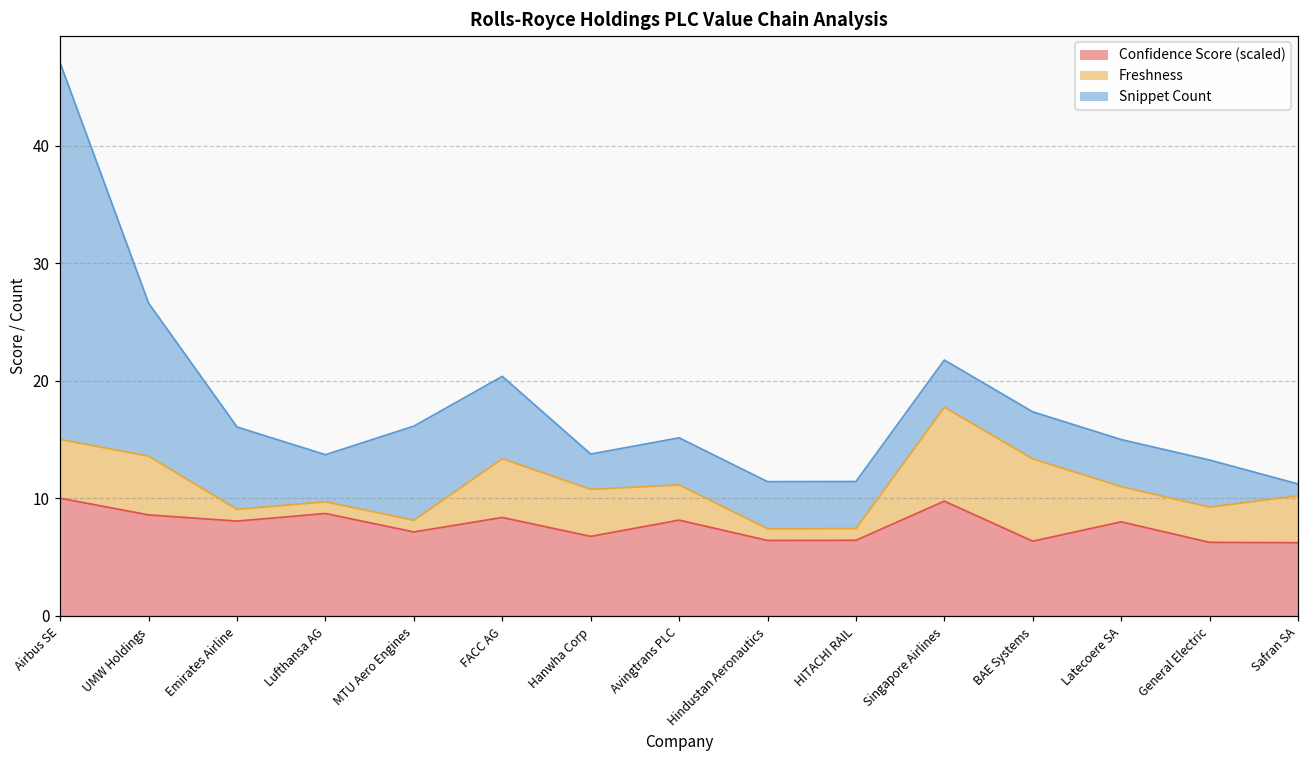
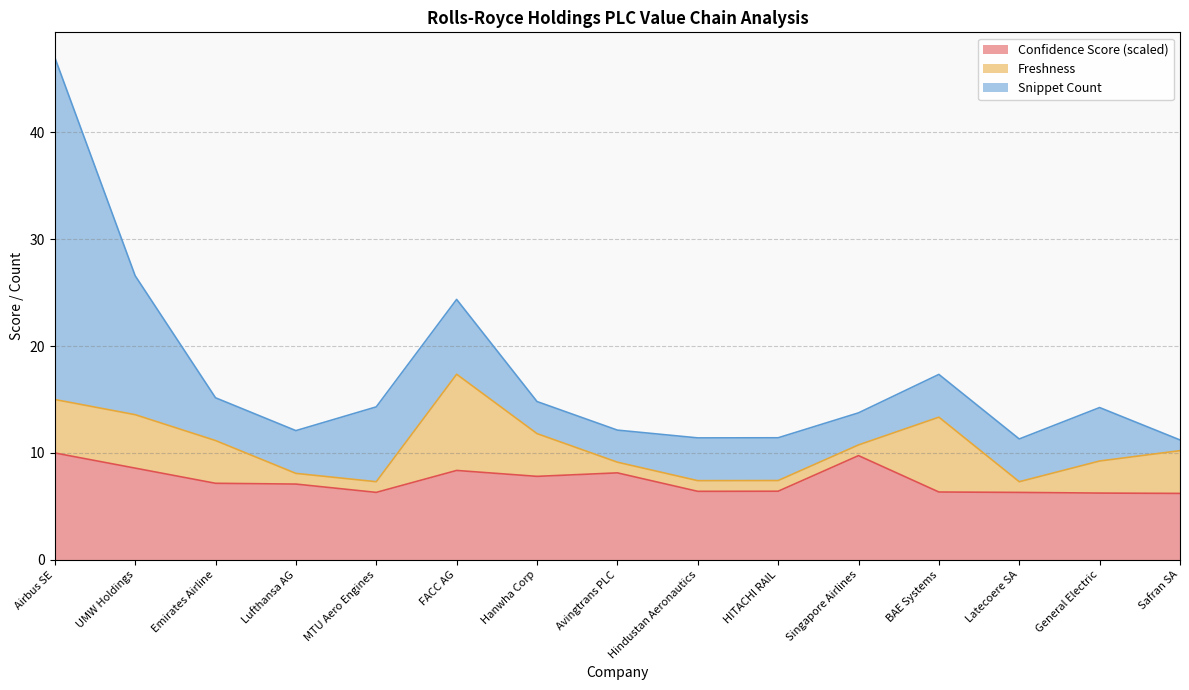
  {
    "Confidence Score (scaled)": {
      "Airbus SE": 10.0,
      "UMW Holdings": 8.6,
-     "Emirates Airline": 8.1,
-     "Lufthansa AG": 8.7,
-     "MTU Aero Engines": 7.1,
+     "Emirates Airline": 7.2,
+     "Lufthansa AG": 7.1,
+     "MTU Aero Engines": 6.3,
      "FACC AG": 8.4,
-     "Hanwha Corp": 6.8,
+     "Hanwha Corp": 7.8,
      "Avingtrans PLC": 8.1,
      "Hindustan Aeronautics": 6.4,
      "HITACHI RAIL": 6.4,
      "Singapore Airlines": 9.8,
      "BAE Systems": 6.3,
-     "Latecoere SA": 8.0,
+     "Latecoere SA": 6.3,
      "General Electric": 6.2,
      "Safran SA": 6.2
    },
    "Freshness": {
      "Airbus SE": 5,
      "UMW Holdings": 5,
-     "Emirates Airline": 1,
+     "Emirates Airline": 4,
      "Lufthansa AG": 1,
      "MTU Aero Engines": 1,
-     "FACC AG": 5,
+     "FACC AG": 9,
      "Hanwha Corp": 4,
-     "Avingtrans PLC": 3,
+     "Avingtrans PLC": 1,
      "Hindustan Aeronautics": 1,
      "HITACHI RAIL": 1,
-     "Singapore Airlines": 8,
+     "Singapore Airlines": 1,
      "BAE Systems": 7,
-     "Latecoere SA": 3,
+     "Latecoere SA": 1,
      "General Electric": 3,
      "Safran SA": 4
    },
    "Snippet Count": {
      "Airbus SE": 32,
      "UMW Holdings": 13,
-     "Emirates Airline": 7,
+     "Emirates Airline": 4,
      "Lufthansa AG": 4,
-     "MTU Aero Engines": 8,
+     "MTU Aero Engines": 7,
      "FACC AG": 7,
      "Hanwha Corp": 3,
-     "Avingtrans PLC": 4,
+     "Avingtrans PLC": 3,
      "Hindustan Aeronautics": 4,
      "HITACHI RAIL": 4,
-     "Singapore Airlines": 4,
+     "Singapore Airlines": 3,
      "BAE Systems": 4,
      "Latecoere SA": 4,
-     "General Electric": 4,
+     "General Electric": 5,
      "Safran SA": 1
    }
  }
